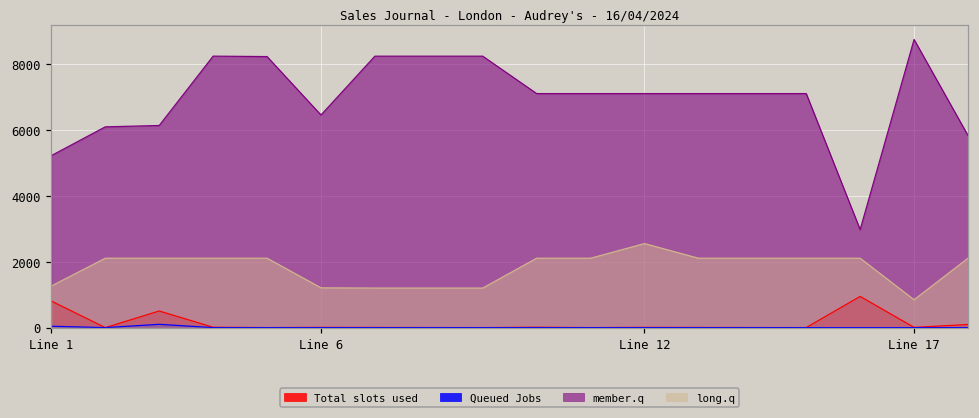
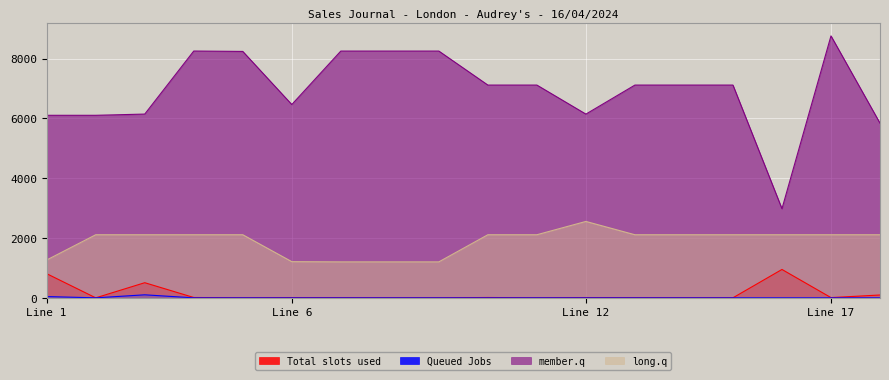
  {
    "Total slots used": {
      "Line 1": 800
    },
    "Queued Jobs": {
      "Line 1": 0
    },
    "member.q": {
-     "Line 1": 5200,
+     "Line 1": 6100,
      "Line 6": 6500,
-     "Line 12": 7100,
+     "Line 12": 6100,
      "Line 17": 8800
    },
    "long.q": {
      "Line 1": 1300,
      "Line 6": 1200,
      "Line 12": 2600,
-     "Line 17": 800
+     "Line 17": 2100
    }
  }
